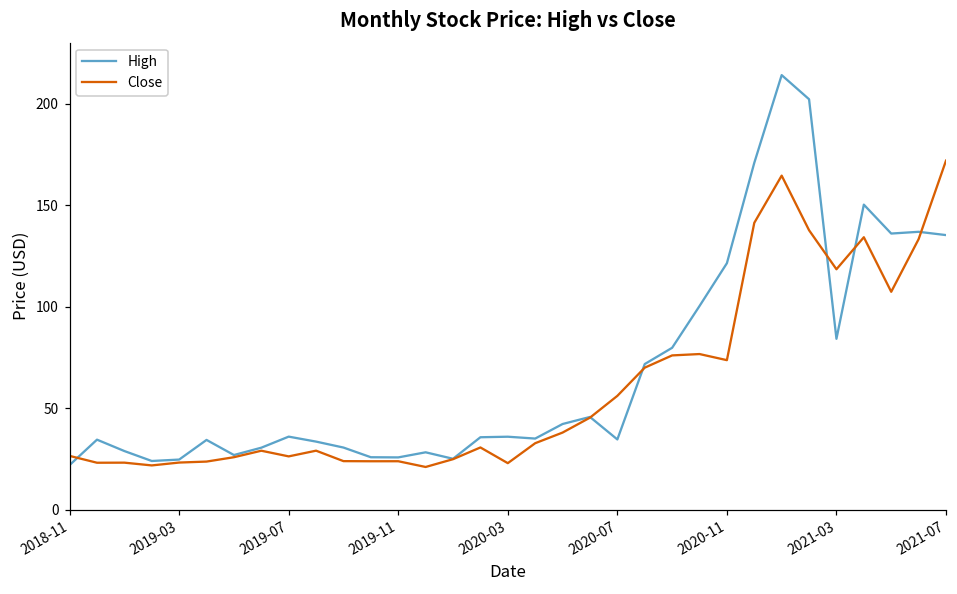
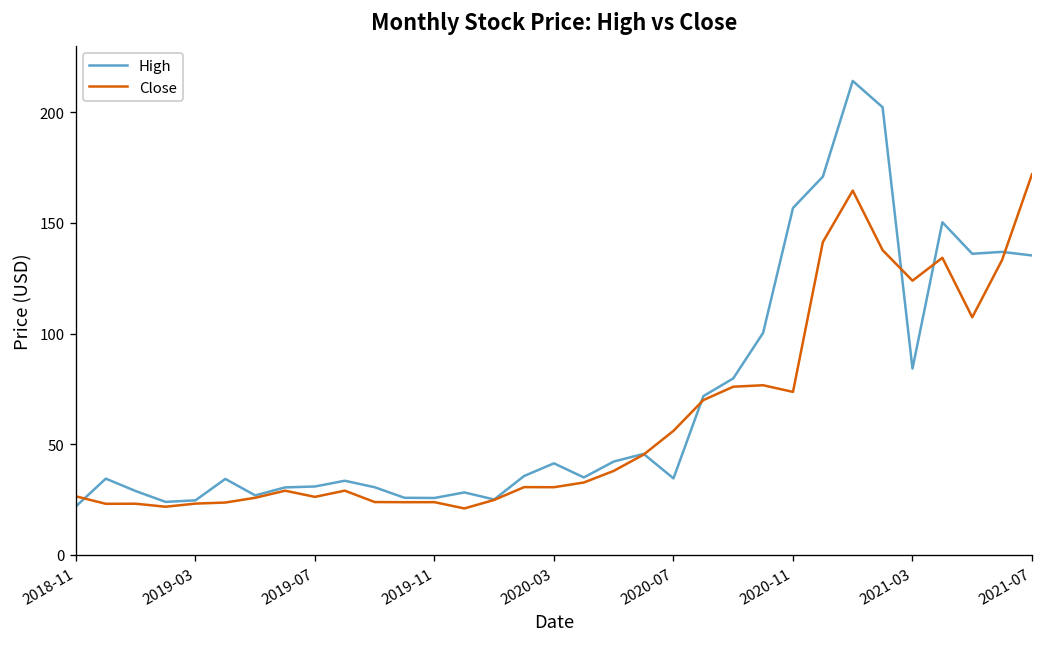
  {
    "High": {
      "2018-11": 22,
      "2019-03": 25,
-     "2019-07": 36,
+     "2019-07": 31,
      "2019-11": 26,
-     "2020-03": 36,
+     "2020-03": 41,
      "2020-07": 35,
-     "2020-11": 121,
+     "2020-11": 157,
      "2021-03": 84,
      "2021-07": 135
    },
    "Close": {
      "2018-11": 26,
      "2019-03": 23,
      "2019-07": 26,
      "2019-11": 24,
-     "2020-03": 23,
+     "2020-03": 31,
      "2020-07": 56,
      "2020-11": 74,
-     "2021-03": 118,
+     "2021-03": 124,
      "2021-07": 172
    }
  }
